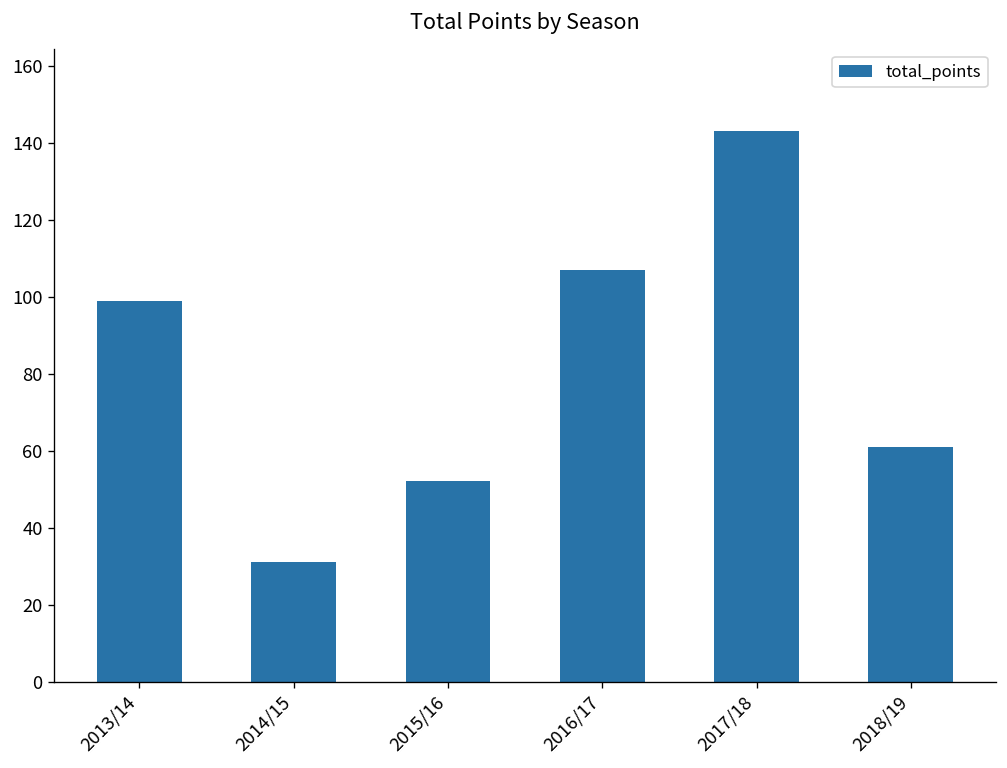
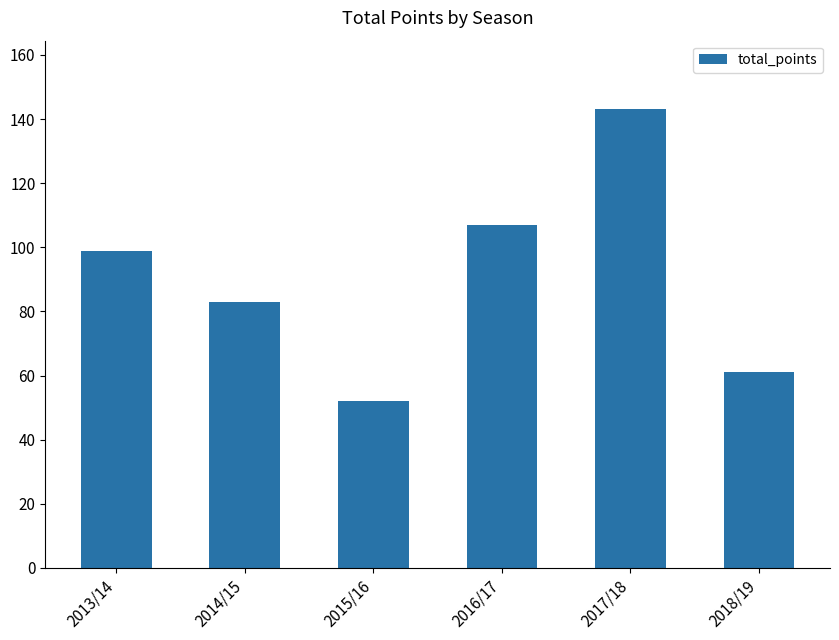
  {
    "2013/14": 99,
-   "2014/15": 31,
+   "2014/15": 83,
    "2015/16": 52,
    "2016/17": 107,
    "2017/18": 143,
    "2018/19": 61
  }
